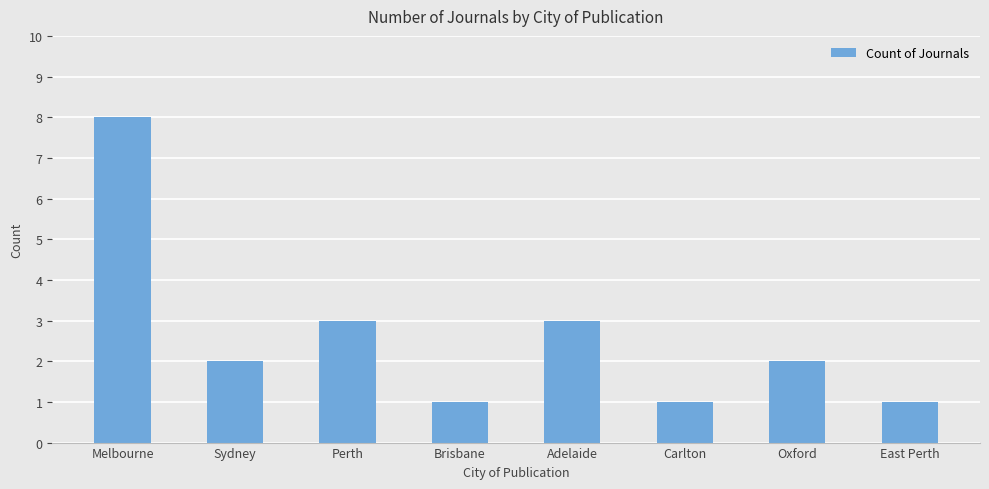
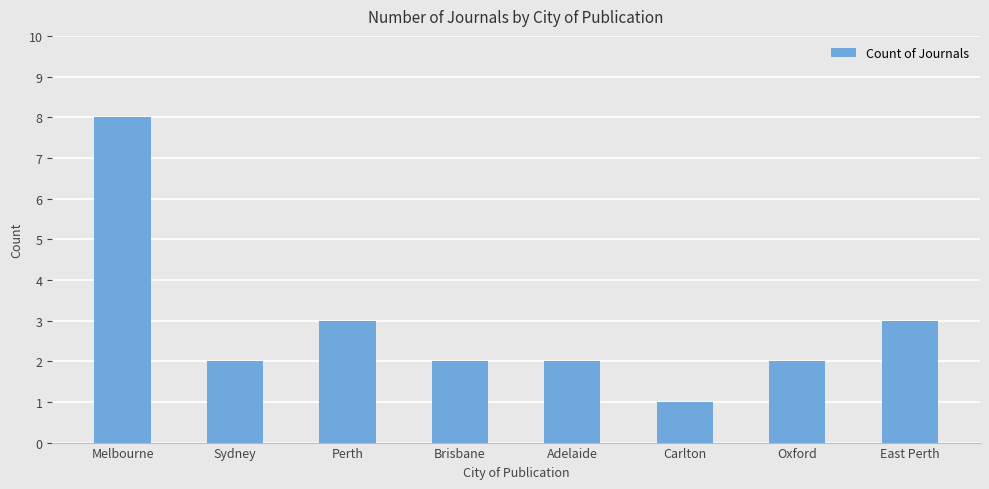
  {
    "Melbourne": 8,
    "Sydney": 2,
    "Perth": 3,
-   "Brisbane": 1,
-   "Adelaide": 3,
+   "Brisbane": 2,
+   "Adelaide": 2,
    "Carlton": 1,
    "Oxford": 2,
-   "East Perth": 1
+   "East Perth": 3
  }
